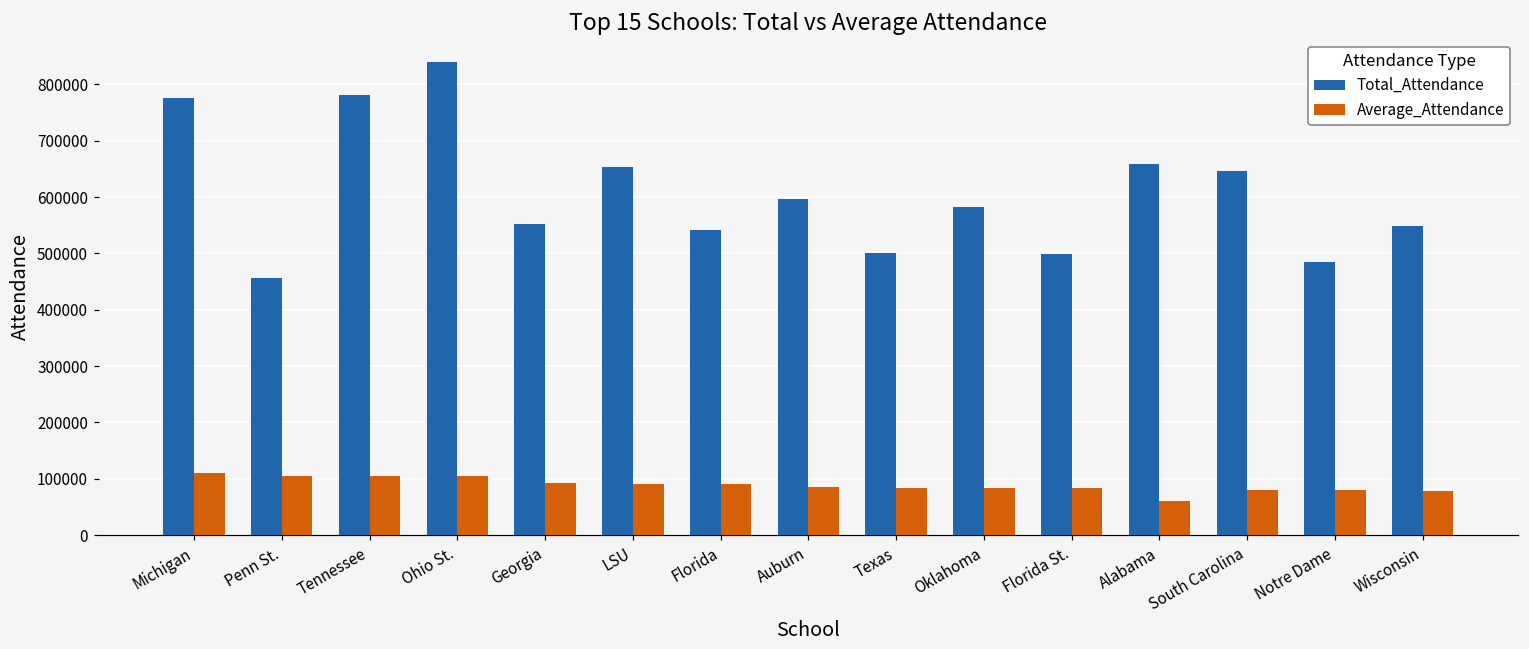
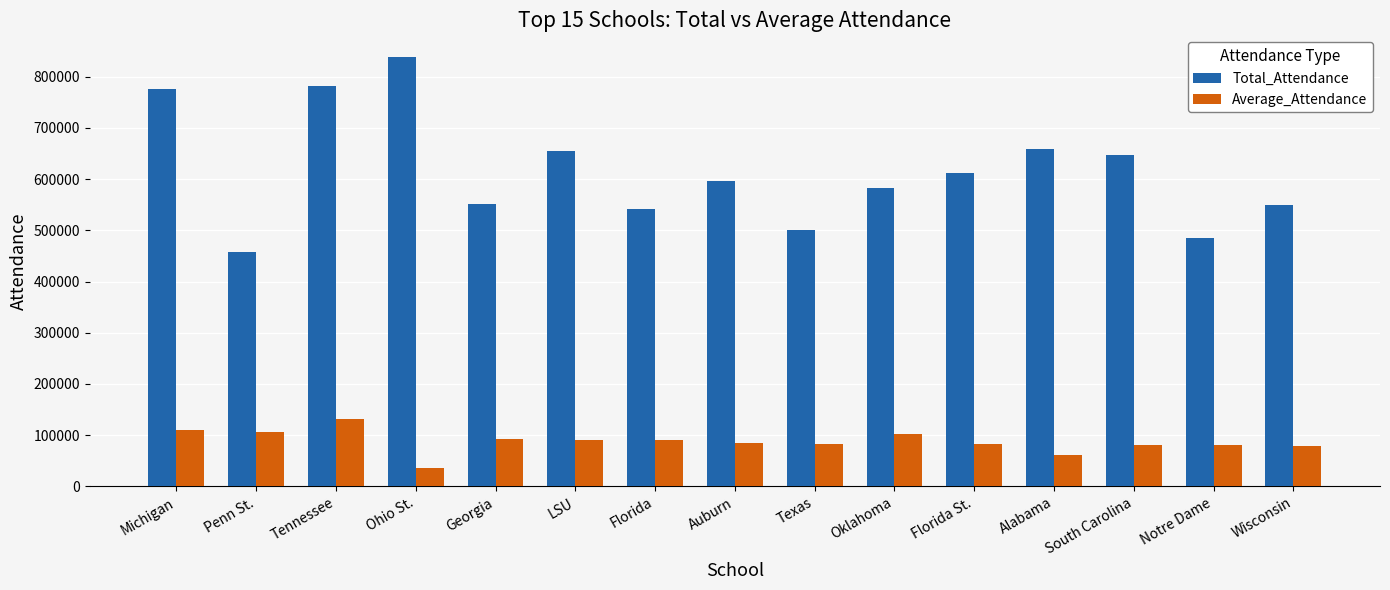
  {
    "Total_Attendance": {
      "Michigan": 780000,
      "Penn St.": 460000,
      "Tennessee": 780000,
      "Ohio St.": 840000,
      "Georgia": 550000,
      "LSU": 650000,
      "Florida": 540000,
      "Auburn": 600000,
      "Texas": 500000,
      "Oklahoma": 580000,
-     "Florida St.": 500000,
+     "Florida St.": 610000,
      "Alabama": 660000,
      "South Carolina": 650000,
      "Notre Dame": 480000,
      "Wisconsin": 550000
    },
    "Average_Attendance": {
      "Michigan": 110000,
      "Penn St.": 110000,
-     "Tennessee": 110000,
-     "Ohio St.": 100000,
+     "Tennessee": 130000,
+     "Ohio St.": 40000,
      "Georgia": 90000,
      "LSU": 90000,
      "Florida": 90000,
      "Auburn": 90000,
      "Texas": 80000,
-     "Oklahoma": 80000,
+     "Oklahoma": 100000,
      "Florida St.": 80000,
      "Alabama": 60000,
      "South Carolina": 80000,
      "Notre Dame": 80000,
      "Wisconsin": 80000
    }
  }
